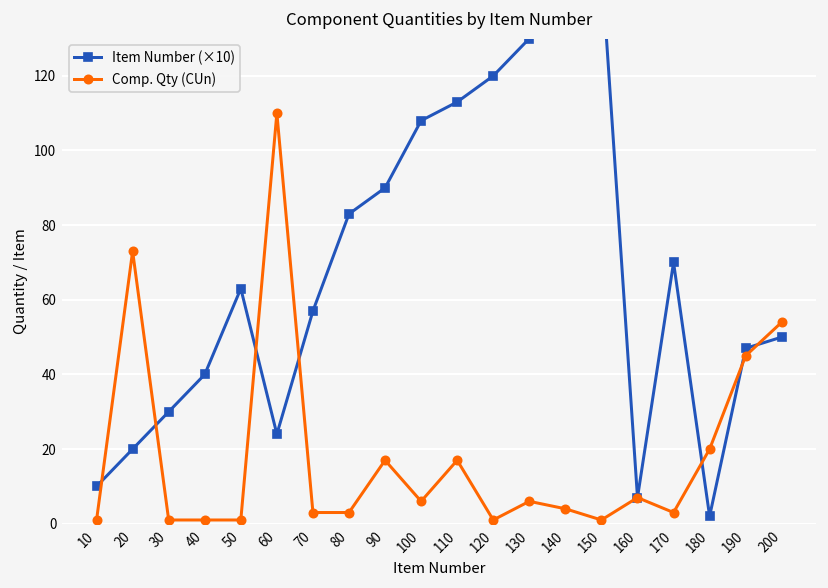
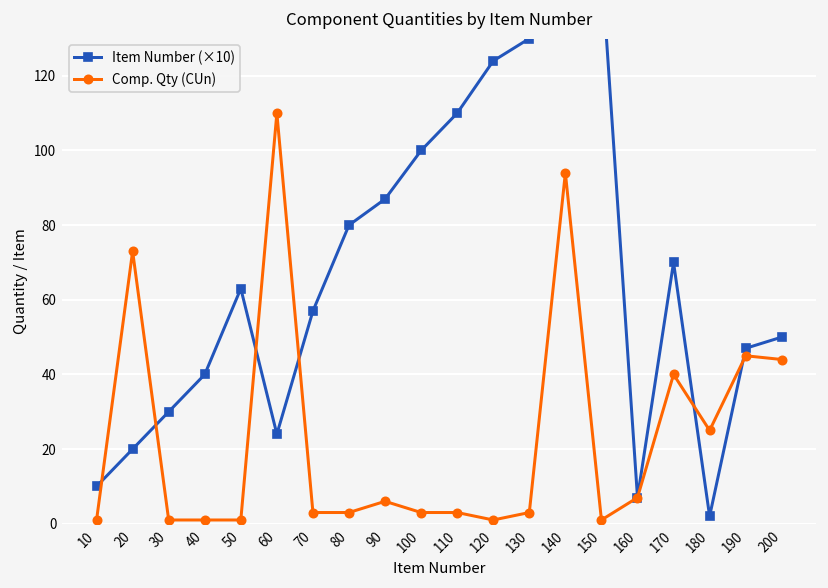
  {
    "Item Number (×10)": {
      "10": 10,
      "20": 20,
      "30": 30,
      "40": 40,
      "50": 63,
      "60": 24,
      "70": 57,
-     "80": 83,
-     "90": 90,
-     "100": 108,
-     "110": 113,
-     "120": 120,
+     "80": 80,
+     "90": 87,
+     "100": 100,
+     "110": 110,
+     "120": 124,
      "130": 130,
      "170": 70,
      "180": 2,
      "190": 47,
      "200": 50
    },
    "Comp. Qty (CUn)": {
      "10": 1,
      "20": 73,
      "30": 1,
      "40": 1,
      "50": 1,
      "60": 110,
      "70": 3,
      "80": 3,
-     "90": 17,
-     "100": 6,
-     "110": 17,
+     "90": 6,
+     "100": 3,
+     "110": 3,
      "120": 1,
-     "130": 6,
-     "140": 4,
+     "130": 3,
+     "140": 94,
      "150": 1,
-     "170": 3,
-     "180": 20,
+     "170": 40,
+     "180": 25,
      "190": 45,
-     "200": 54
+     "200": 44
    }
  }
